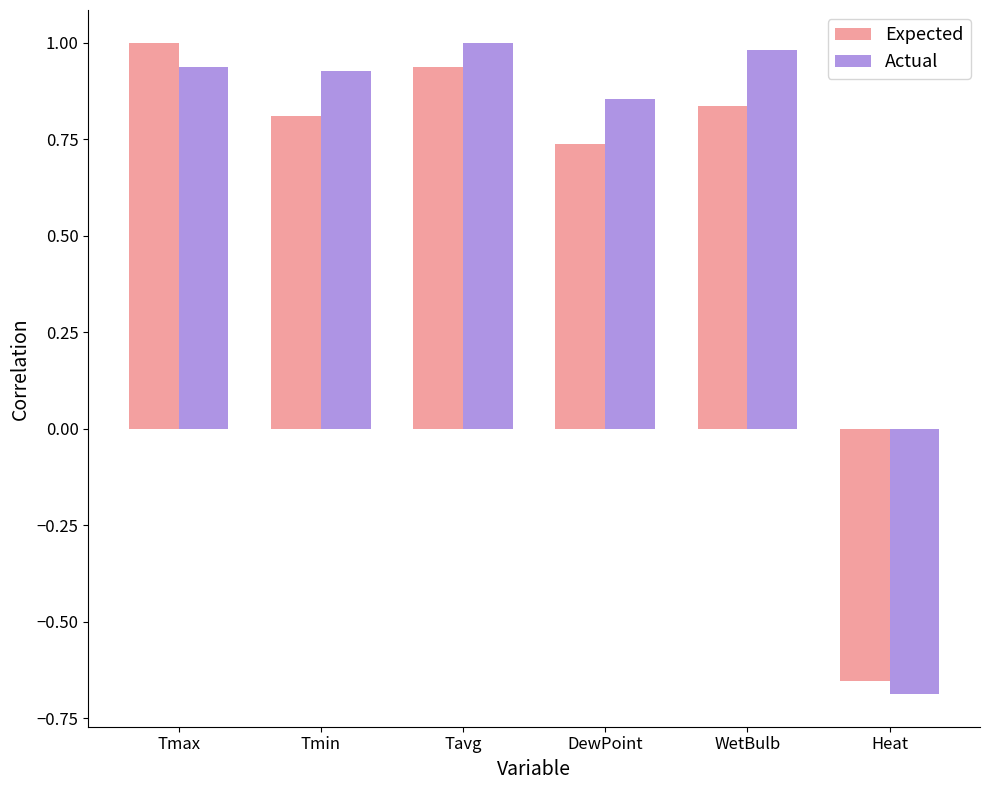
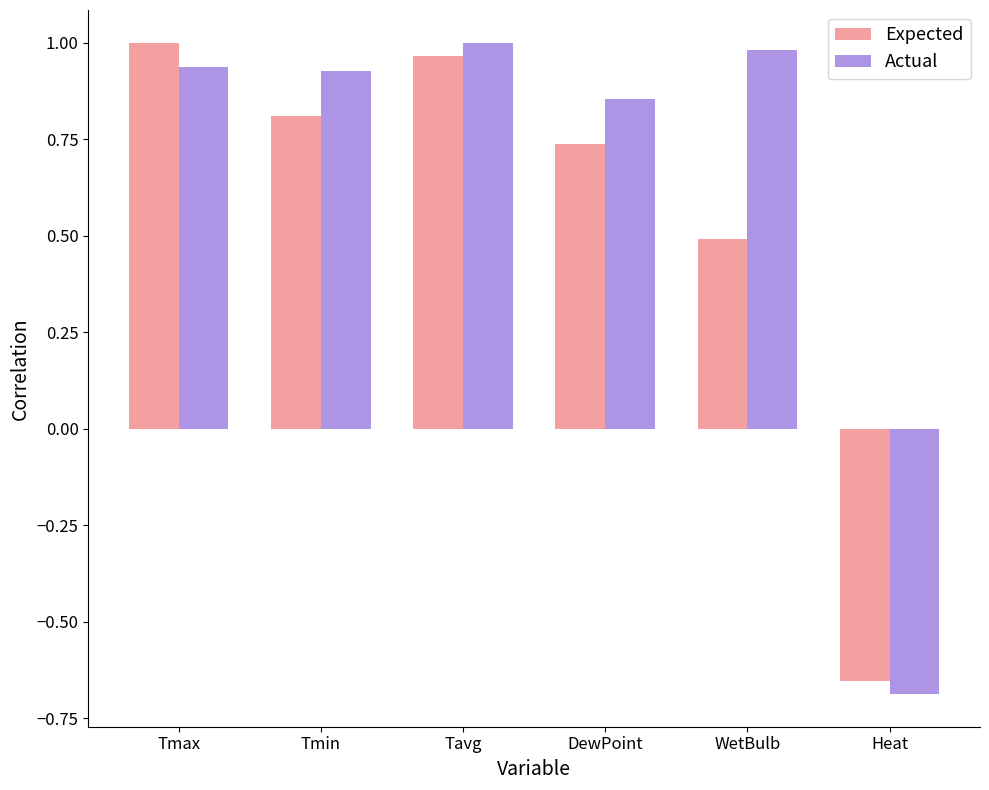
  {
    "Expected": {
      "Tmax": 1.00,
      "Tmin": 0.81,
-     "Tavg": 0.94,
+     "Tavg": 0.97,
      "DewPoint": 0.74,
-     "WetBulb": 0.83,
+     "WetBulb": 0.49,
      "Heat": -0.65
    },
    "Actual": {
      "Tmax": 0.94,
      "Tmin": 0.93,
      "Tavg": 1.00,
      "DewPoint": 0.85,
      "WetBulb": 0.98,
      "Heat": -0.69
    }
  }
